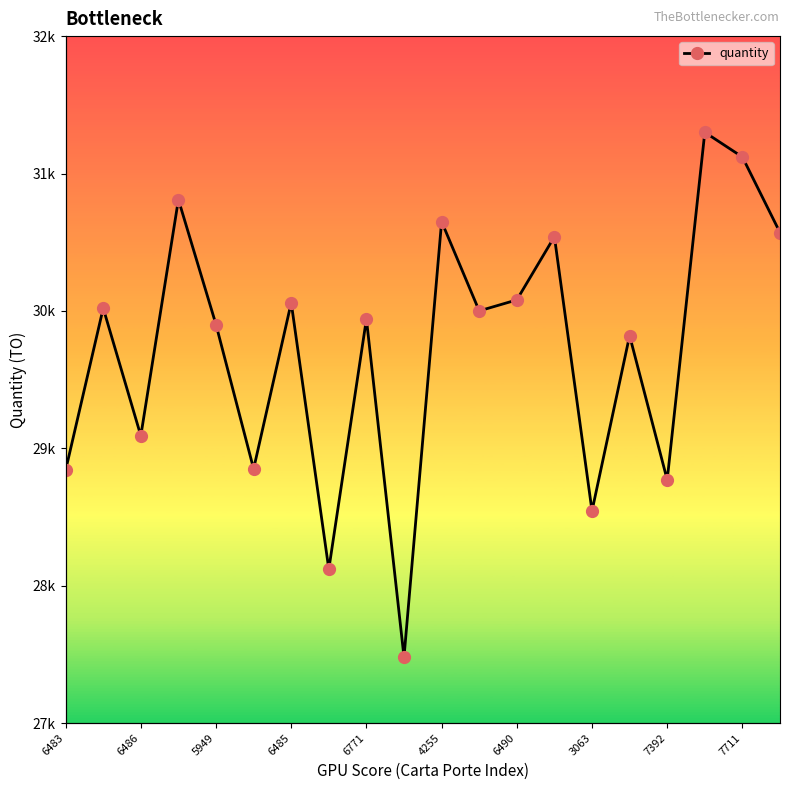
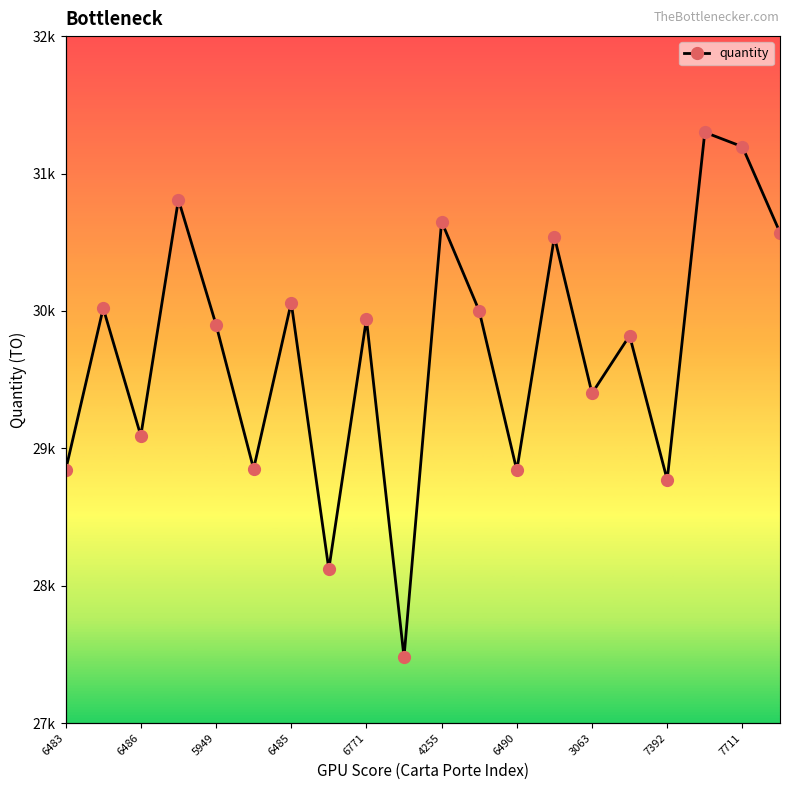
  {
    "6483": 28840,
    "6486": 29090,
    "5949": 29900,
    "6485": 30060,
    "6771": 29940,
    "4255": 30650,
-   "6490": 30080,
-   "3063": 28540,
+   "6490": 28840,
+   "3063": 29400,
    "7392": 28770,
-   "7711": 31120
+   "7711": 31200
  }
